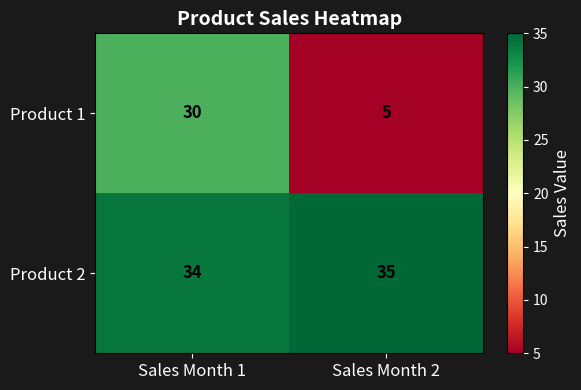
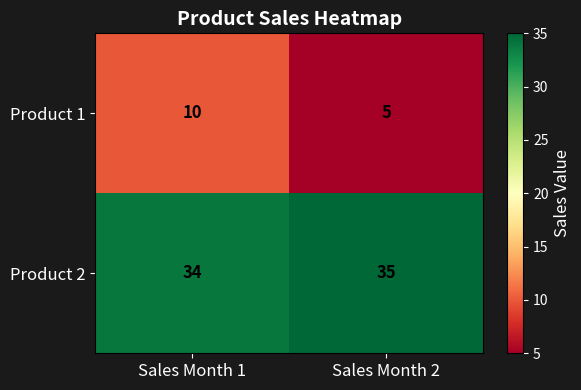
  {
    "Product 1": {
-     "Sales Month 1": 30,
+     "Sales Month 1": 10,
      "Sales Month 2": 5
    },
    "Product 2": {
      "Sales Month 1": 34,
      "Sales Month 2": 35
    }
  }
